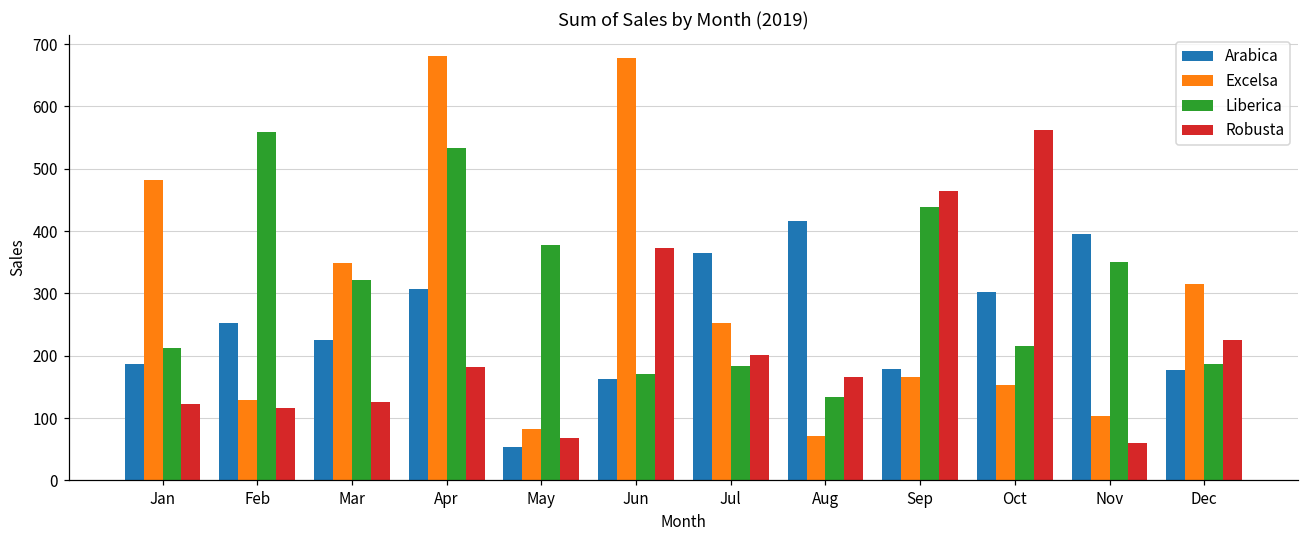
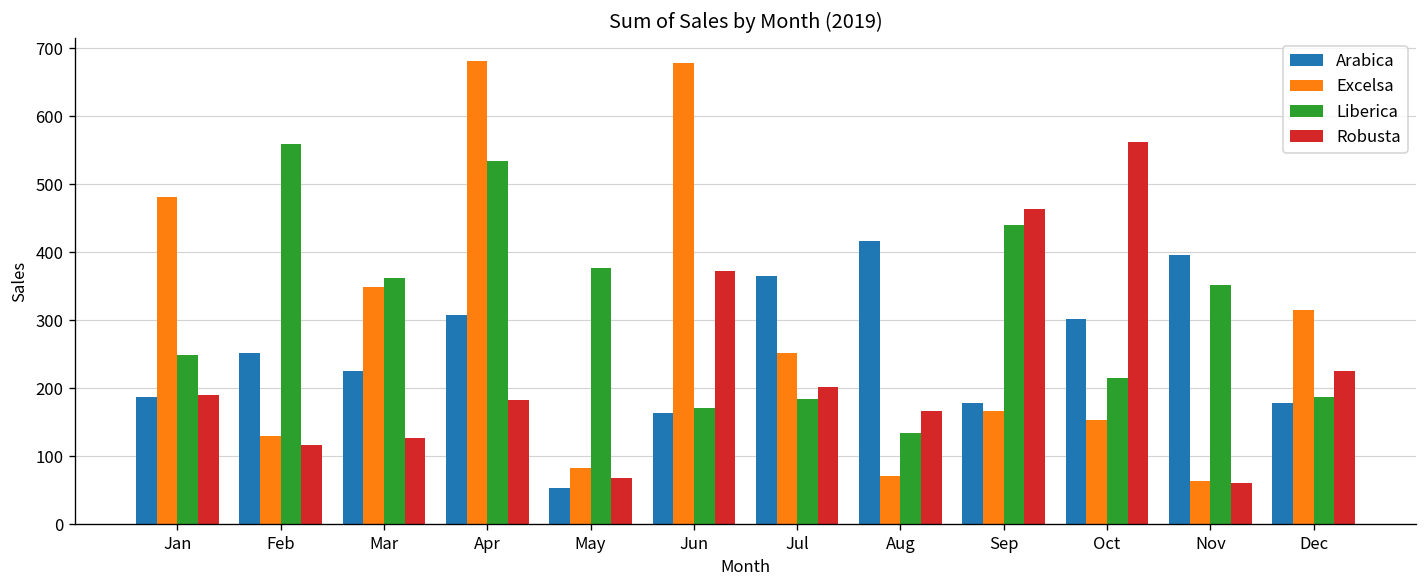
  {
    "Arabica": {
      "Jan": 190,
      "Feb": 250,
      "Mar": 220,
      "Apr": 310,
      "May": 50,
      "Jun": 160,
      "Jul": 370,
      "Aug": 420,
      "Sep": 180,
      "Oct": 300,
      "Nov": 400,
      "Dec": 180
    },
    "Excelsa": {
      "Jan": 480,
      "Feb": 130,
      "Mar": 350,
      "Apr": 680,
      "May": 80,
      "Jun": 680,
      "Jul": 250,
      "Aug": 70,
      "Sep": 170,
      "Oct": 150,
-     "Nov": 100,
+     "Nov": 60,
      "Dec": 310
    },
    "Liberica": {
-     "Jan": 210,
+     "Jan": 250,
      "Feb": 560,
-     "Mar": 320,
+     "Mar": 360,
      "Apr": 530,
      "May": 380,
      "Jun": 170,
      "Jul": 180,
      "Aug": 130,
      "Sep": 440,
      "Oct": 220,
      "Nov": 350,
      "Dec": 190
    },
    "Robusta": {
-     "Jan": 120,
+     "Jan": 190,
      "Feb": 120,
      "Mar": 130,
      "Apr": 180,
      "May": 70,
      "Jun": 370,
      "Jul": 200,
      "Aug": 170,
      "Sep": 460,
      "Oct": 560,
      "Nov": 60,
      "Dec": 230
    }
  }
